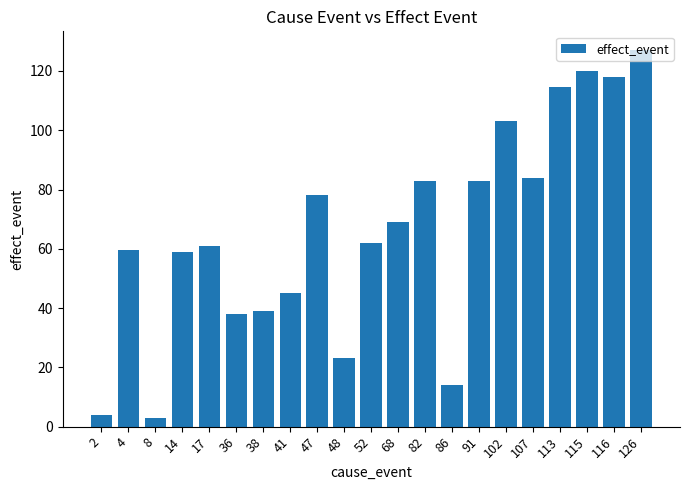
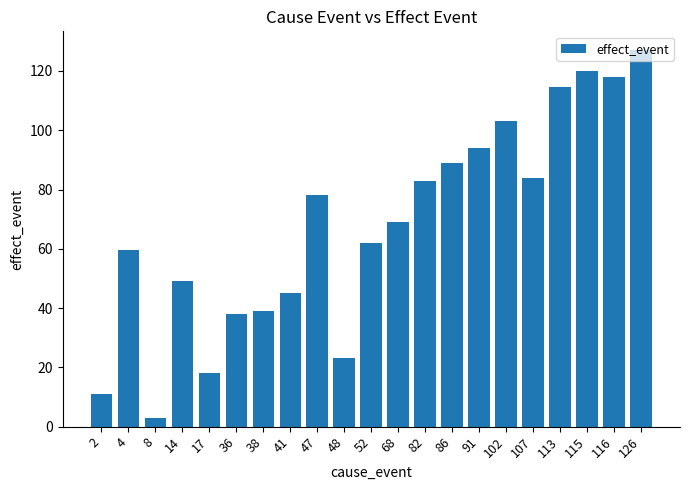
  {
-   "2": 4,
+   "2": 11,
    "4": 60,
    "8": 3,
-   "14": 59,
-   "17": 61,
+   "14": 49,
+   "17": 18,
    "36": 38,
    "38": 39,
    "41": 45,
    "47": 78,
    "48": 23,
    "52": 62,
    "68": 69,
    "82": 83,
-   "86": 14,
-   "91": 83,
+   "86": 89,
+   "91": 94,
    "102": 103,
    "107": 84,
    "113": 115,
    "115": 120,
    "116": 118
  }
